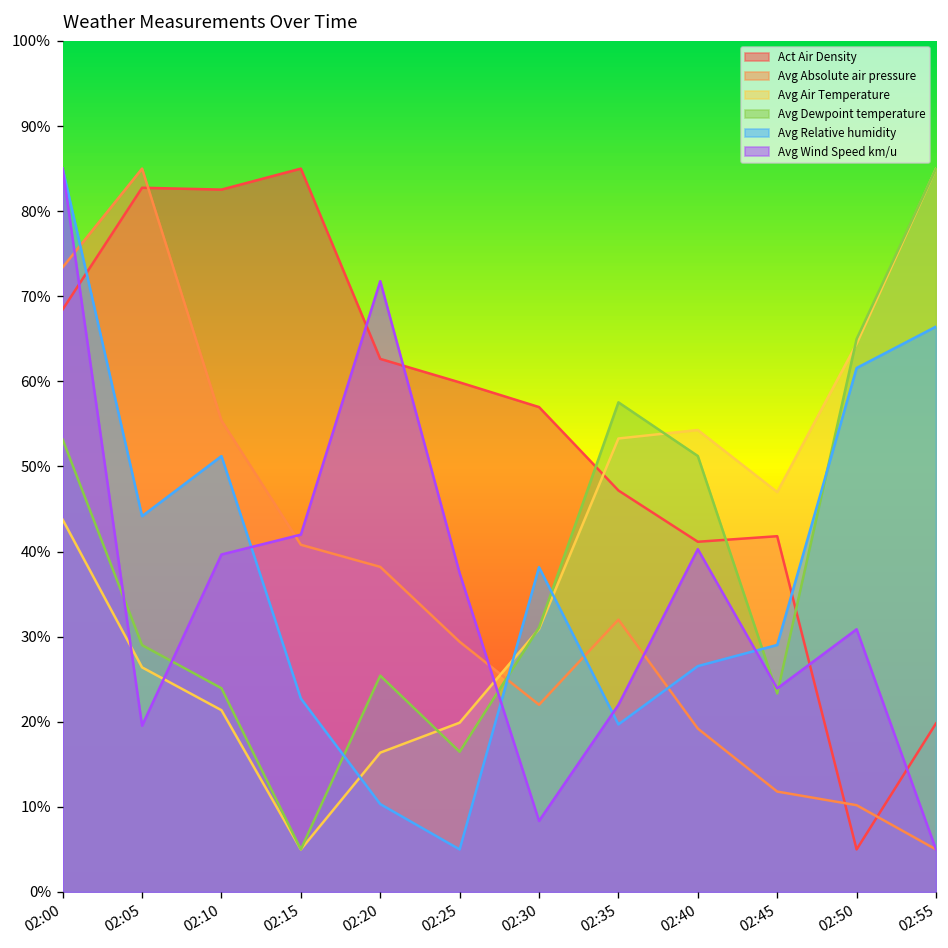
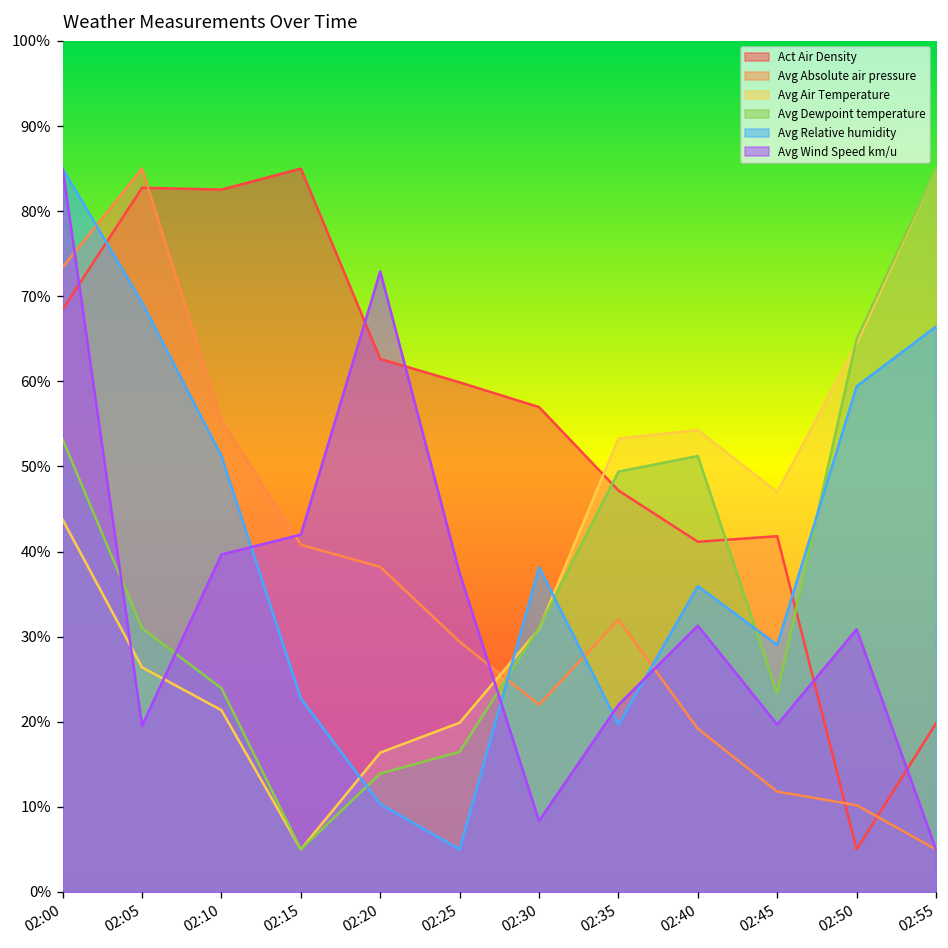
  {
    "Avg Dewpoint temperature": {
      "02:00": "53%",
-     "02:05": "29%",
+     "02:05": "31%",
      "02:10": "24%",
-     "02:20": "25%",
+     "02:20": "14%",
      "02:25": "16%",
-     "02:35": "58%",
+     "02:35": "49%",
      "02:40": "51%",
      "02:45": "23%",
      "02:50": "65%"
    },
    "Avg Relative humidity": {
-     "02:05": "44%",
+     "02:05": "69%",
      "02:10": "51%",
      "02:15": "23%",
      "02:20": "10%",
      "02:25": "5%",
      "02:30": "38%",
      "02:35": "20%",
-     "02:40": "27%",
+     "02:40": "36%",
      "02:45": "29%",
-     "02:50": "62%",
+     "02:50": "59%",
      "02:55": "66%"
    },
    "Avg Wind Speed km/u": {
      "02:05": "20%",
      "02:10": "40%",
      "02:15": "42%",
-     "02:20": "72%",
+     "02:20": "73%",
      "02:25": "37%",
      "02:30": "8%",
      "02:35": "22%",
-     "02:40": "40%",
-     "02:45": "24%",
+     "02:40": "31%",
+     "02:45": "20%",
      "02:50": "31%"
    }
  }
